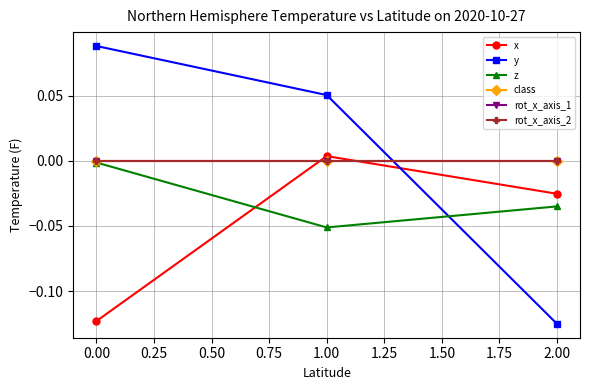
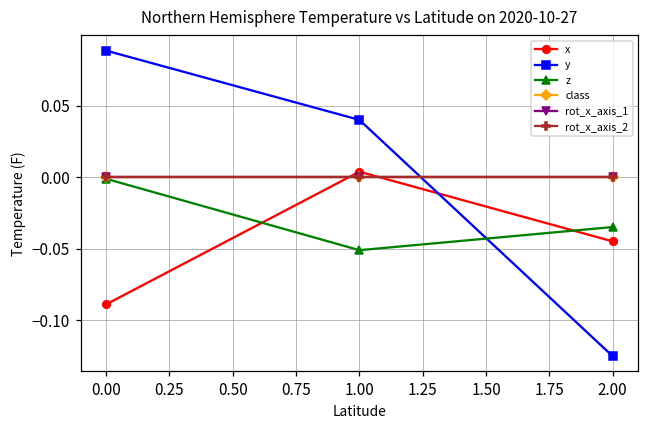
  {
    "x": {
-     "0.00": -0.123,
+     "0.00": -0.089,
      "1.00": 0.004,
-     "2.00": -0.025
+     "2.00": -0.045
    },
    "y": {
      "0.00": 0.088,
-     "1.00": 0.051,
+     "1.00": 0.040,
      "2.00": -0.125
    },
    "z": {
      "1.00": -0.051,
      "2.00": -0.035
    },
    "rot_x_axis_2": {
      "1.00": 0.000,
      "2.00": 0.000
    }
  }
